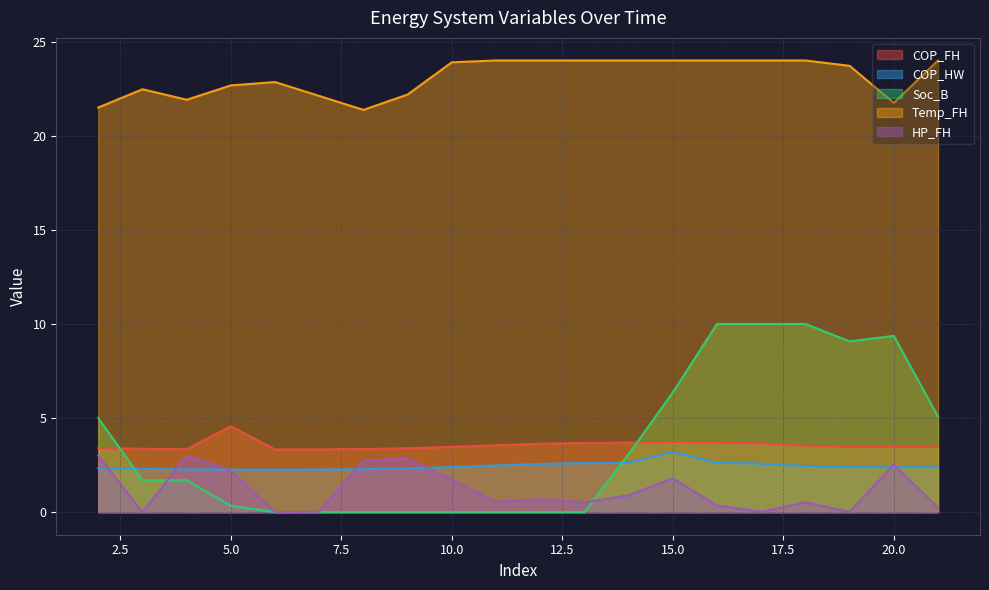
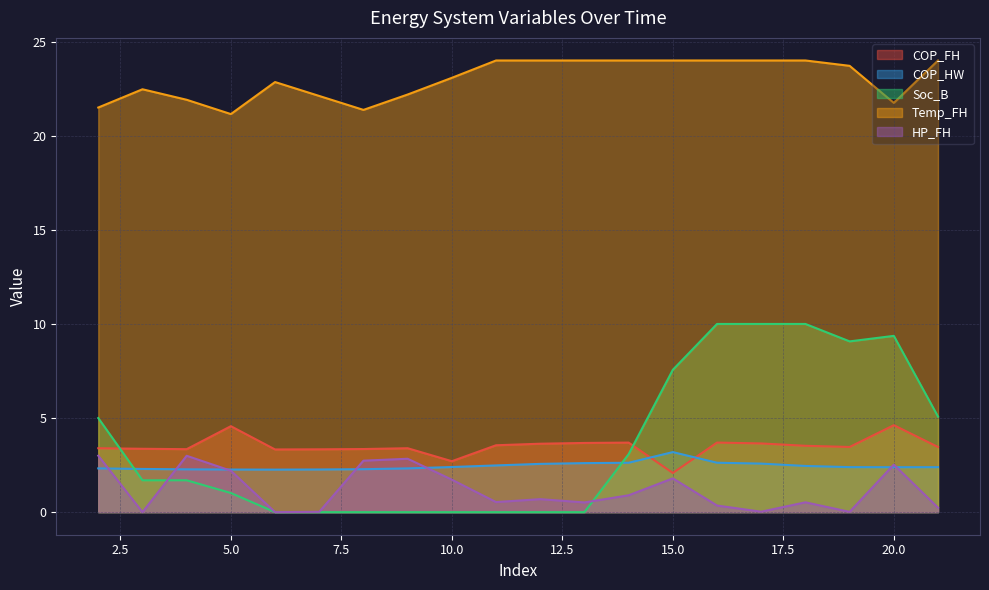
  {
    "COP_FH": {
      "5.0": 4.6,
-     "10.0": 3.5,
-     "15.0": 3.7,
-     "20.0": 3.5
+     "10.0": 2.7,
+     "15.0": 2.1,
+     "20.0": 4.6
    },
    "COP_HW": {
      "10.0": 2.4,
      "15.0": 3.2,
      "20.0": 2.4
    },
    "Soc_B": {
-     "5.0": 0.3,
+     "5.0": 1.0,
      "10.0": 0.0,
-     "15.0": 6.4,
+     "15.0": 7.6,
      "20.0": 9.4
    },
    "Temp_FH": {
-     "5.0": 22.7,
-     "10.0": 23.9,
+     "5.0": 21.2,
+     "10.0": 23.1,
      "15.0": 24.0
    },
    "HP_FH": {
      "10.0": 1.7,
      "15.0": 1.8,
      "20.0": 2.5
    }
  }
